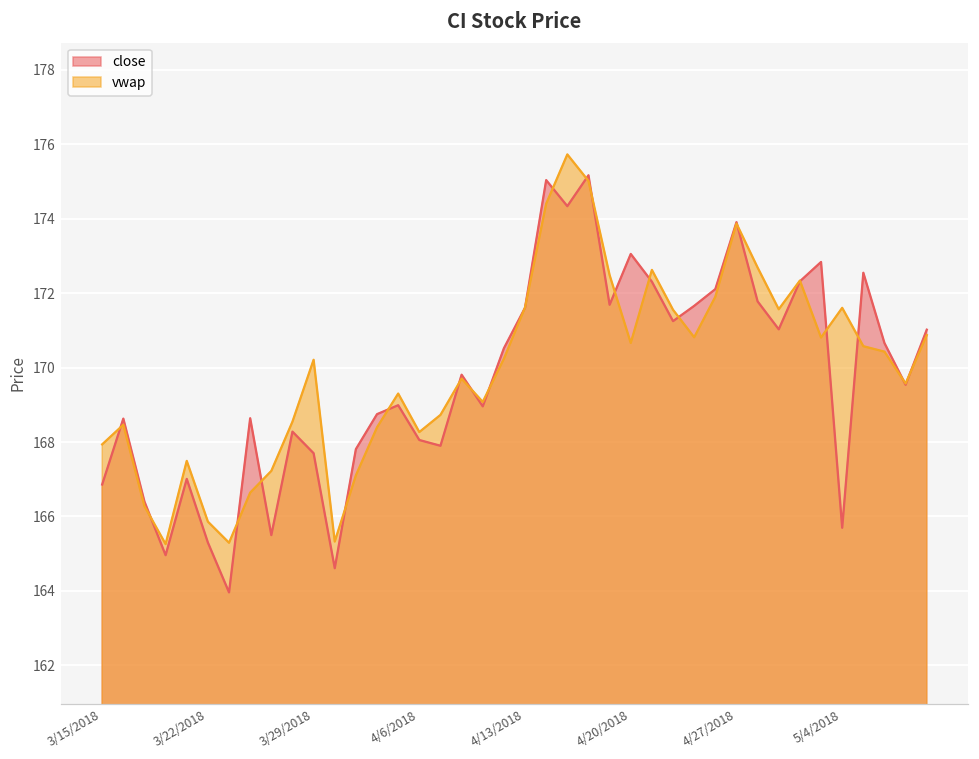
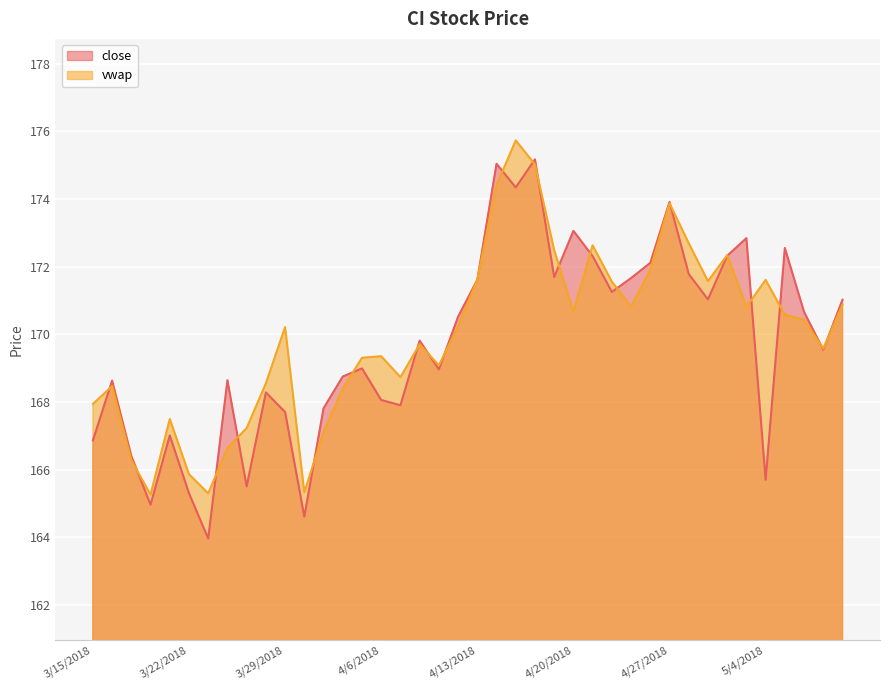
  {
    "close": {
      "3/15/2018": 166.9,
      "3/22/2018": 165.3,
      "3/29/2018": 167.7,
      "4/6/2018": 168.1,
      "4/20/2018": 173.1,
      "5/4/2018": 165.7
    },
    "vwap": {
      "3/15/2018": 167.9,
      "3/22/2018": 165.9,
      "3/29/2018": 170.2,
-     "4/6/2018": 168.3,
+     "4/6/2018": 169.3,
      "4/20/2018": 170.7,
      "5/4/2018": 171.6
    }
  }
